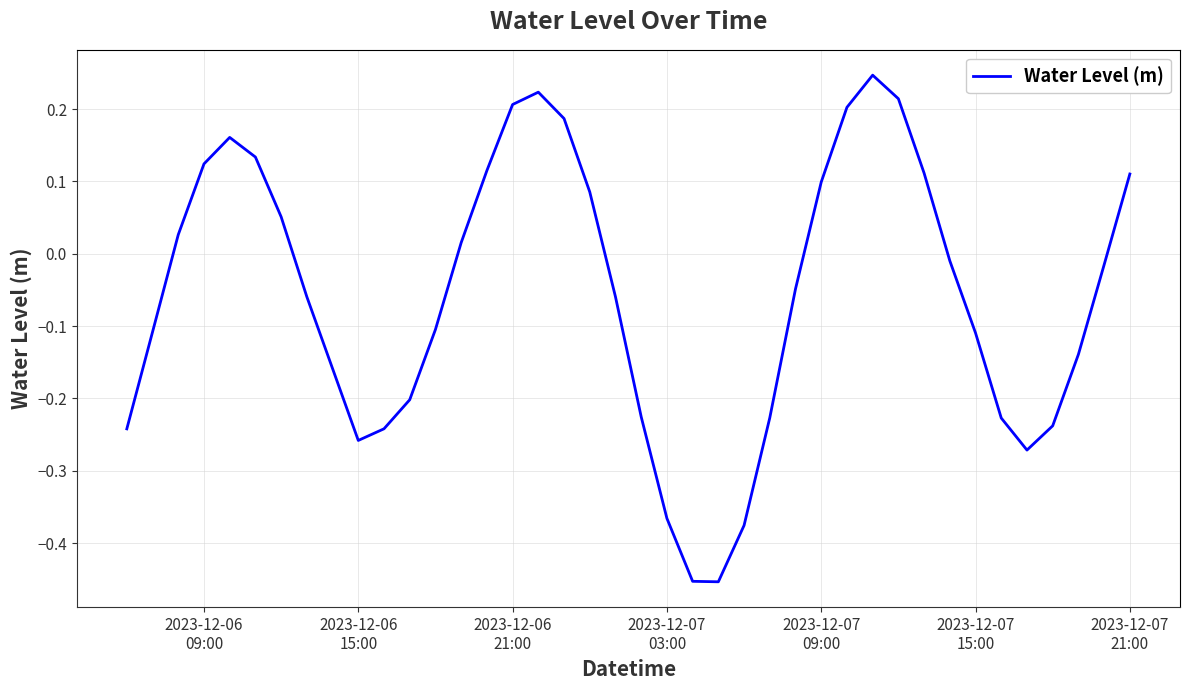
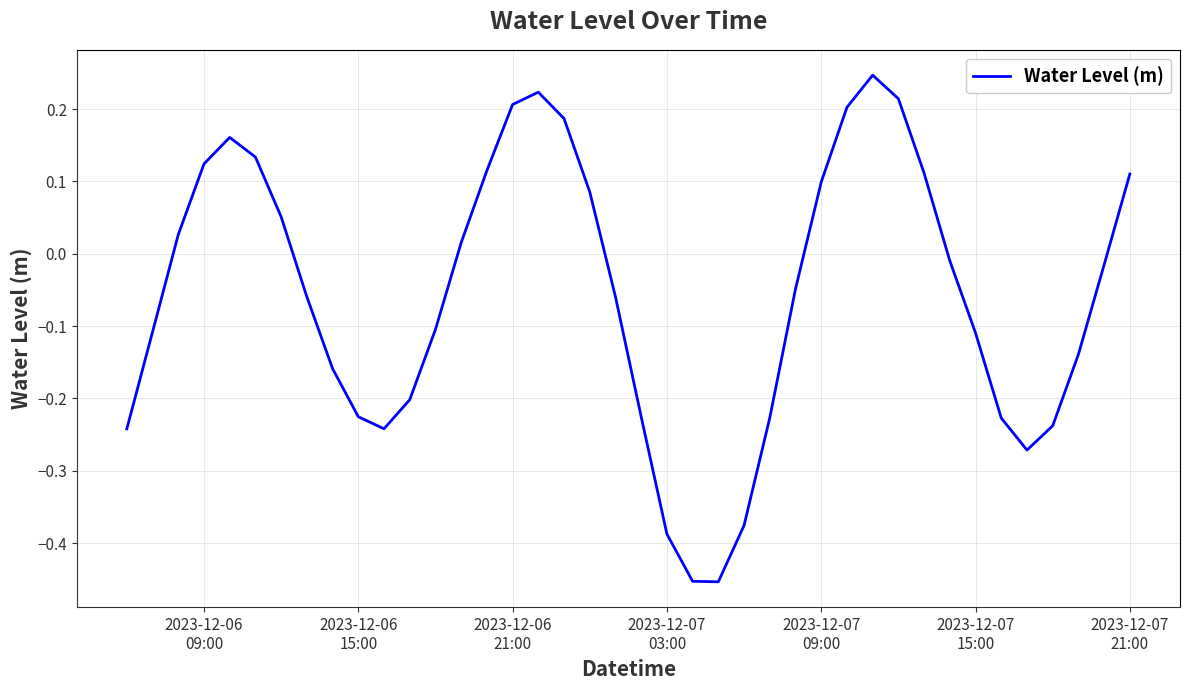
  {
    "2023-12-06 09:00": 0.12,
-   "2023-12-06 15:00": -0.26,
+   "2023-12-06 15:00": -0.23,
    "2023-12-06 21:00": 0.21,
-   "2023-12-07 03:00": -0.37,
+   "2023-12-07 03:00": -0.39,
    "2023-12-07 09:00": 0.10,
    "2023-12-07 15:00": -0.11,
    "2023-12-07 21:00": 0.11
  }
